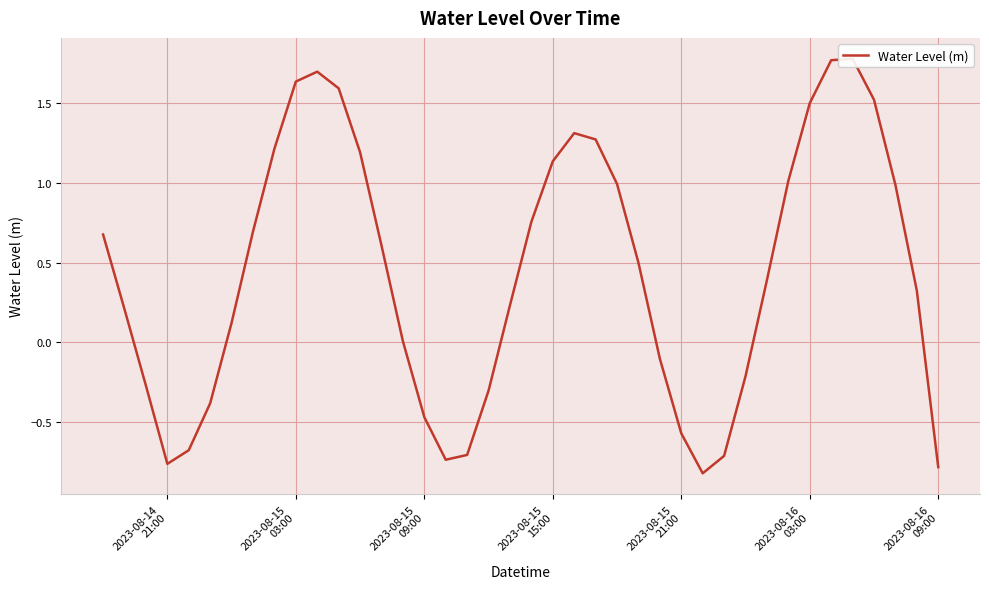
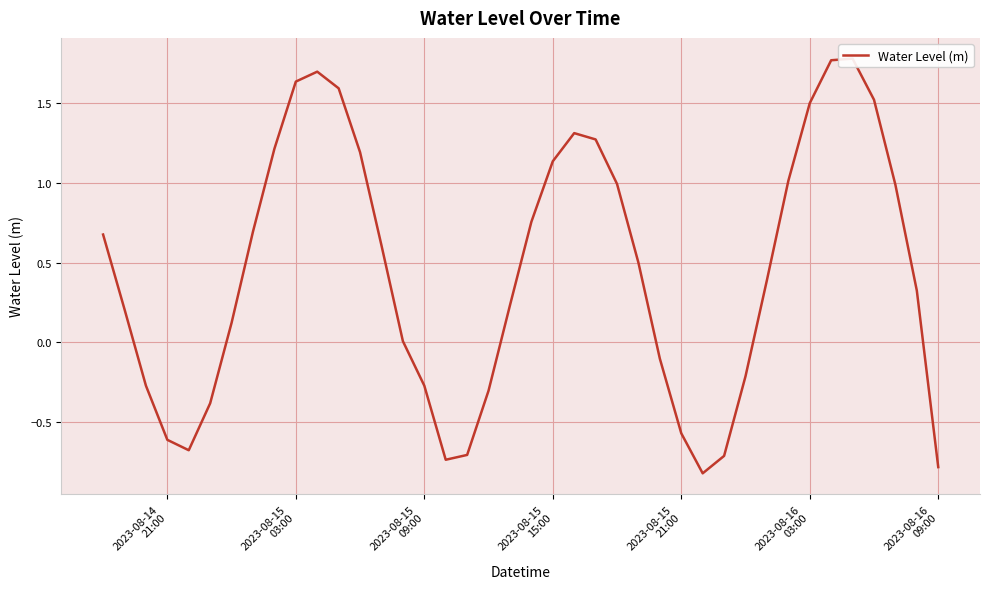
  {
-   "2023-08-14 21:00": -0.76,
+   "2023-08-14 21:00": -0.61,
    "2023-08-15 03:00": 1.64,
-   "2023-08-15 09:00": -0.47,
+   "2023-08-15 09:00": -0.27,
    "2023-08-15 15:00": 1.14,
    "2023-08-15 21:00": -0.57,
    "2023-08-16 03:00": 1.50,
    "2023-08-16 09:00": -0.78
  }
